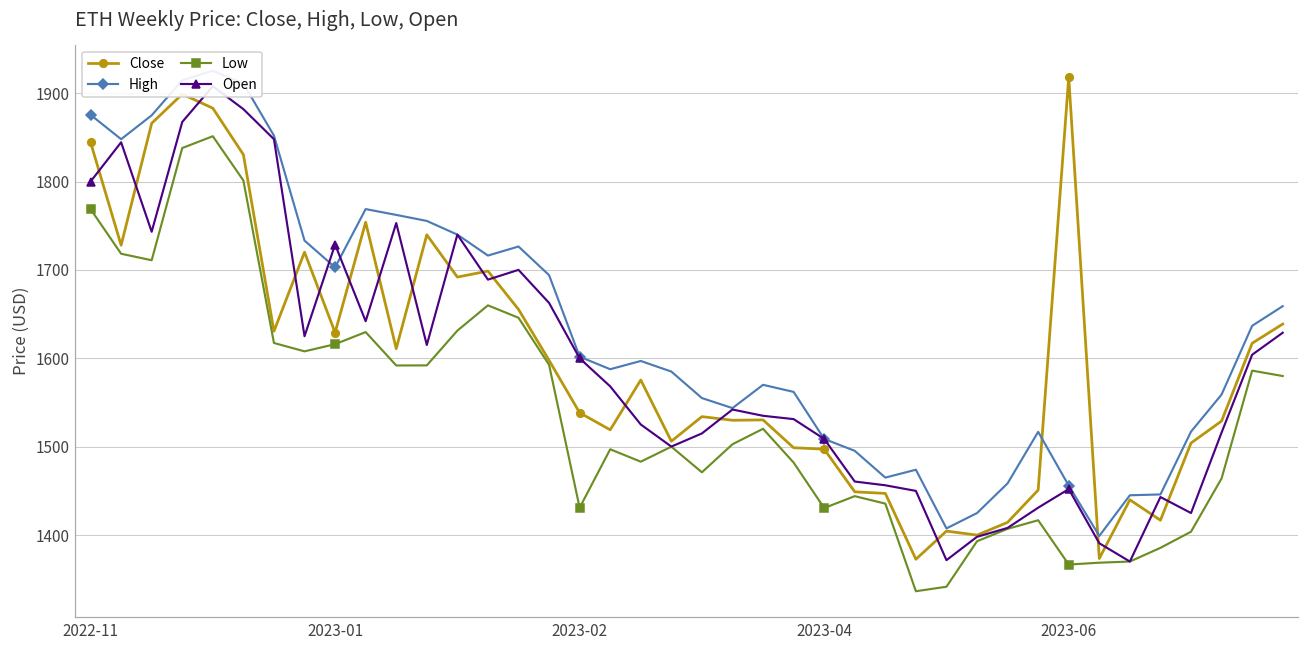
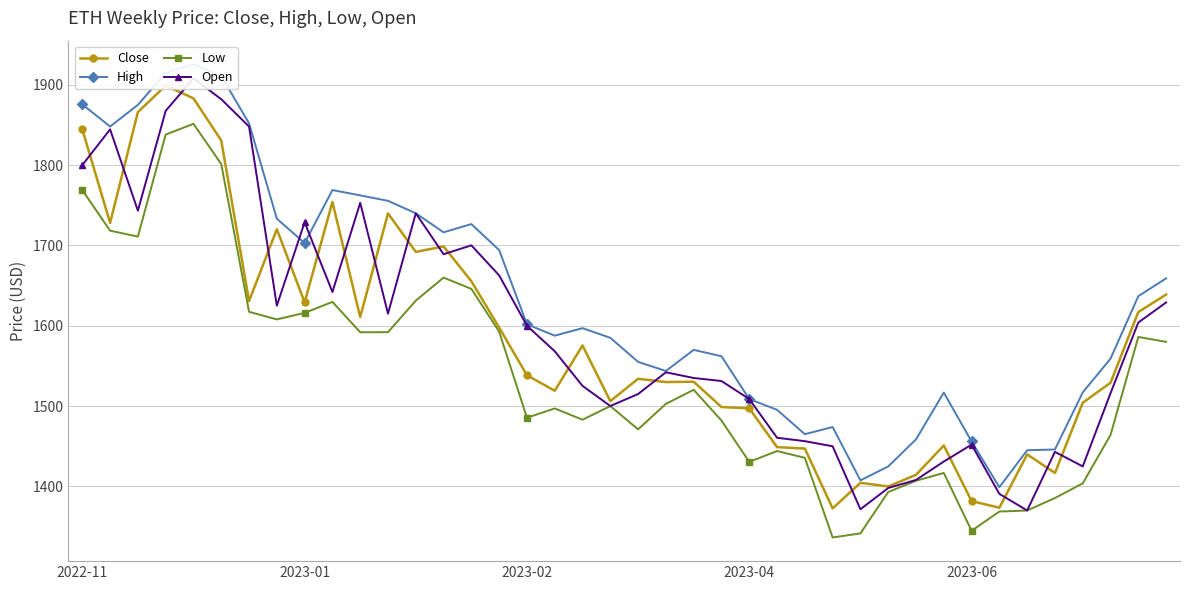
  {
    "Close": {
      "2022-11": 1840,
      "2023-01": 1630,
      "2023-02": 1540,
      "2023-04": 1500,
-     "2023-06": 1920
+     "2023-06": 1380
    },
    "High": {
      "2022-11": 1880,
      "2023-01": 1700,
      "2023-06": 1460
    },
    "Low": {
      "2022-11": 1770,
      "2023-01": 1620,
-     "2023-02": 1430,
+     "2023-02": 1490,
      "2023-04": 1430,
-     "2023-06": 1370
+     "2023-06": 1340
    },
    "Open": {
      "2022-11": 1800,
      "2023-01": 1730,
      "2023-06": 1450
    }
  }
